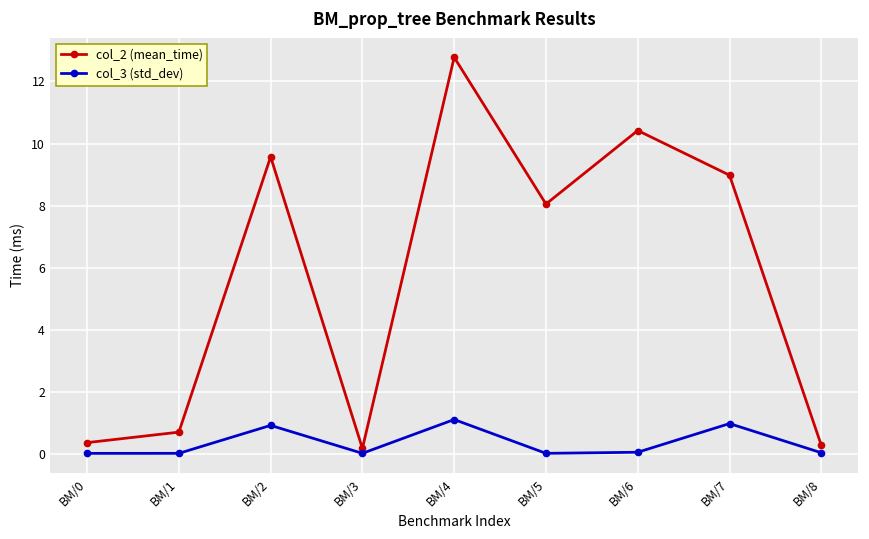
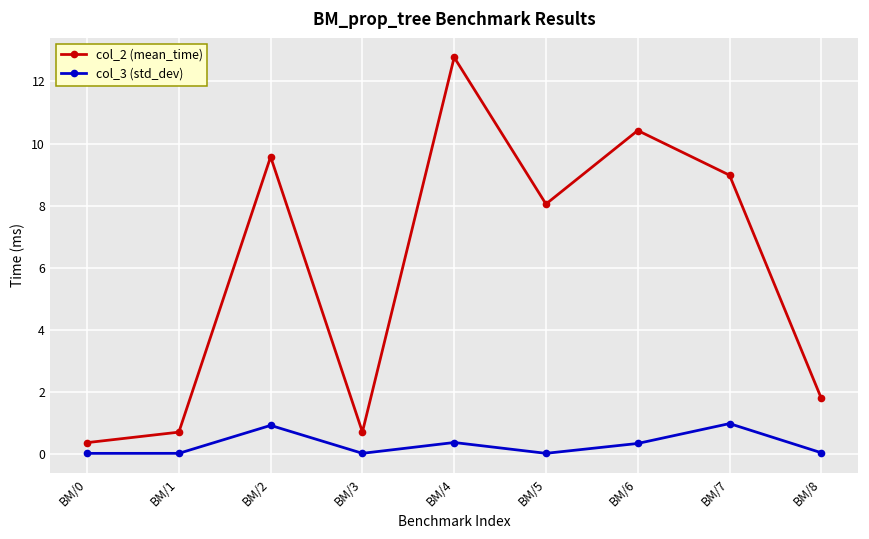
  {
    "col_2 (mean_time)": {
      "BM/0": 0.4,
      "BM/1": 0.7,
      "BM/2": 9.6,
-     "BM/3": 0.2,
+     "BM/3": 0.7,
      "BM/4": 12.8,
      "BM/5": 8.1,
      "BM/6": 10.4,
      "BM/7": 9.0,
-     "BM/8": 0.3
+     "BM/8": 1.8
    },
    "col_3 (std_dev)": {
      "BM/0": 0.0,
      "BM/1": 0.0,
      "BM/2": 0.9,
      "BM/3": 0.0,
-     "BM/4": 1.1,
+     "BM/4": 0.4,
      "BM/5": 0.0,
-     "BM/6": 0.1,
+     "BM/6": 0.3,
      "BM/7": 1.0,
      "BM/8": 0.1
    }
  }
